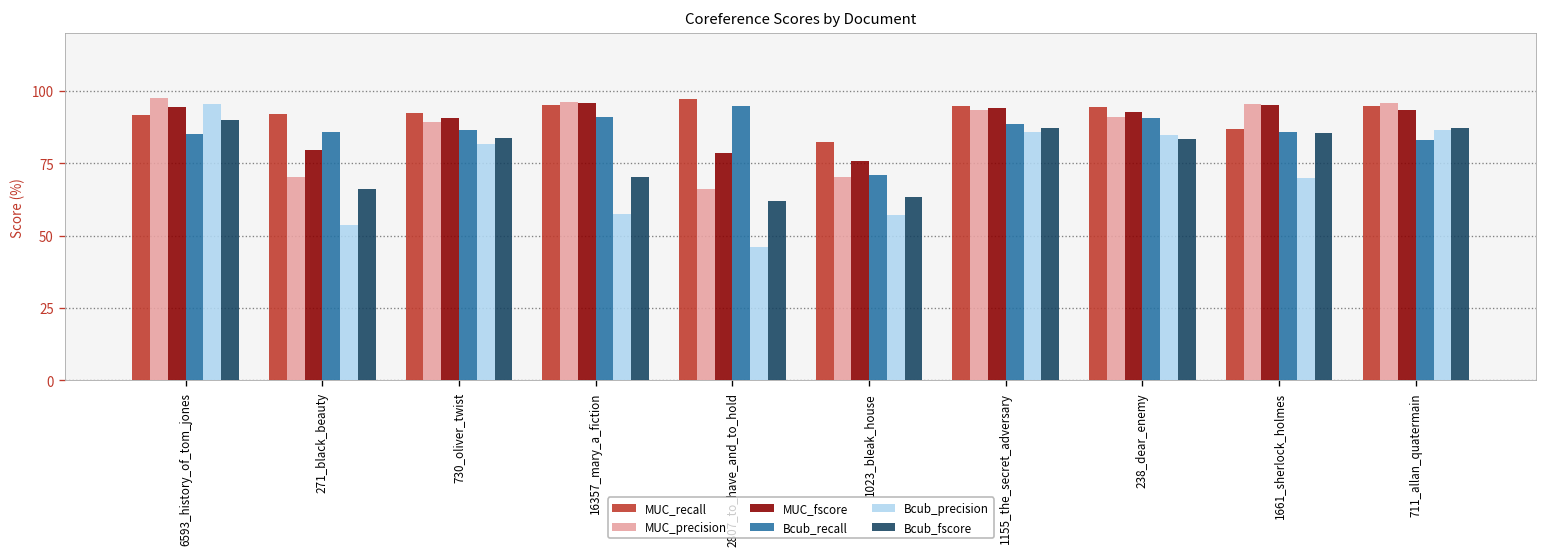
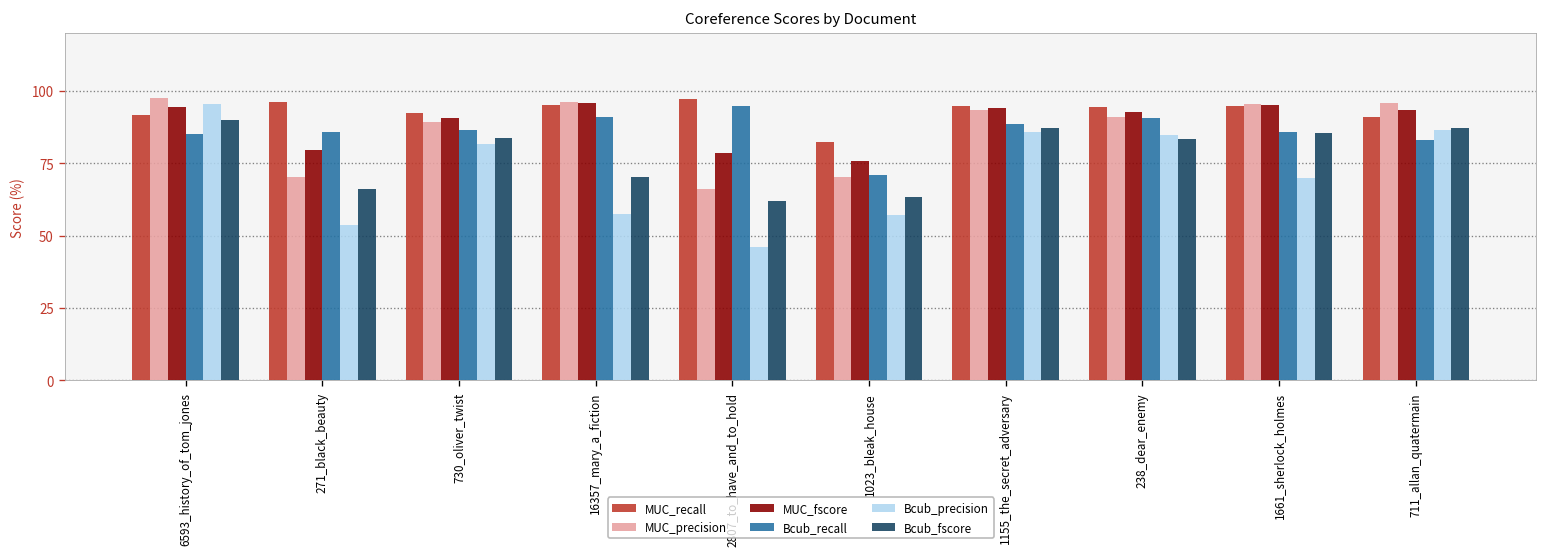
  {
    "MUC_recall": {
      "6593_history_of_tom_jones": 92,
-     "271_black_beauty": 92,
+     "271_black_beauty": 96,
      "730_oliver_twist": 92,
      "16357_mary_a_fiction": 95,
      "2807_to_have_and_to_hold": 97,
      "1023_bleak_house": 83,
      "1155_the_secret_adversary": 95,
      "238_dear_enemy": 95,
-     "1661_sherlock_holmes": 87,
-     "711_allan_quatermain": 95
+     "1661_sherlock_holmes": 95,
+     "711_allan_quatermain": 91
    },
    "MUC_precision": {
      "6593_history_of_tom_jones": 98,
      "271_black_beauty": 70,
      "730_oliver_twist": 89,
      "16357_mary_a_fiction": 96,
      "2807_to_have_and_to_hold": 66,
      "1023_bleak_house": 70,
      "1155_the_secret_adversary": 93,
      "238_dear_enemy": 91,
      "1661_sherlock_holmes": 96,
      "711_allan_quatermain": 96
    },
    "MUC_fscore": {
      "6593_history_of_tom_jones": 95,
      "271_black_beauty": 80,
      "730_oliver_twist": 91,
      "16357_mary_a_fiction": 96,
      "2807_to_have_and_to_hold": 79,
      "1023_bleak_house": 76,
      "1155_the_secret_adversary": 94,
      "238_dear_enemy": 93,
      "1661_sherlock_holmes": 95,
      "711_allan_quatermain": 93
    },
    "Bcub_recall": {
      "6593_history_of_tom_jones": 85,
      "271_black_beauty": 86,
      "730_oliver_twist": 86,
      "16357_mary_a_fiction": 91,
      "2807_to_have_and_to_hold": 95,
      "1023_bleak_house": 71,
      "1155_the_secret_adversary": 89,
      "238_dear_enemy": 91,
      "1661_sherlock_holmes": 86,
      "711_allan_quatermain": 83
    },
    "Bcub_precision": {
      "6593_history_of_tom_jones": 95,
      "271_black_beauty": 54,
      "730_oliver_twist": 82,
      "16357_mary_a_fiction": 57,
      "2807_to_have_and_to_hold": 46,
      "1023_bleak_house": 57,
      "1155_the_secret_adversary": 86,
      "238_dear_enemy": 85,
      "1661_sherlock_holmes": 70,
      "711_allan_quatermain": 87
    },
    "Bcub_fscore": {
      "6593_history_of_tom_jones": 90,
      "271_black_beauty": 66,
      "730_oliver_twist": 84,
      "16357_mary_a_fiction": 70,
      "2807_to_have_and_to_hold": 62,
      "1023_bleak_house": 63,
      "1155_the_secret_adversary": 87,
      "238_dear_enemy": 84,
      "1661_sherlock_holmes": 85,
      "711_allan_quatermain": 87
    }
  }
